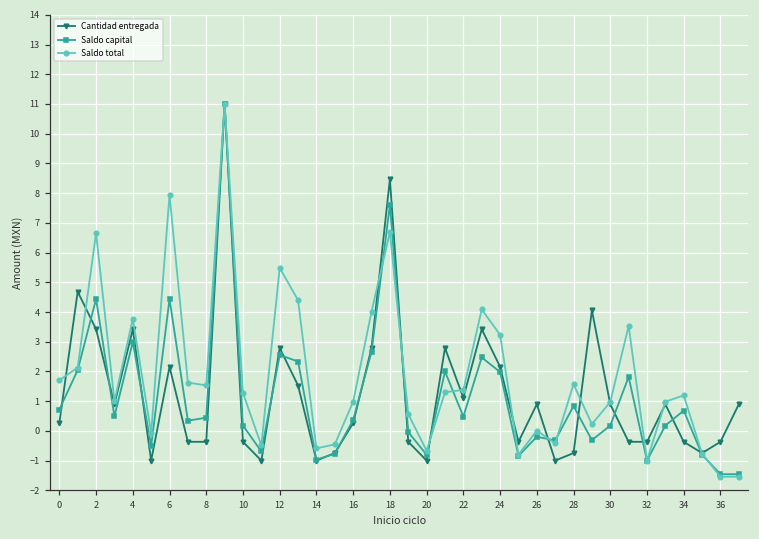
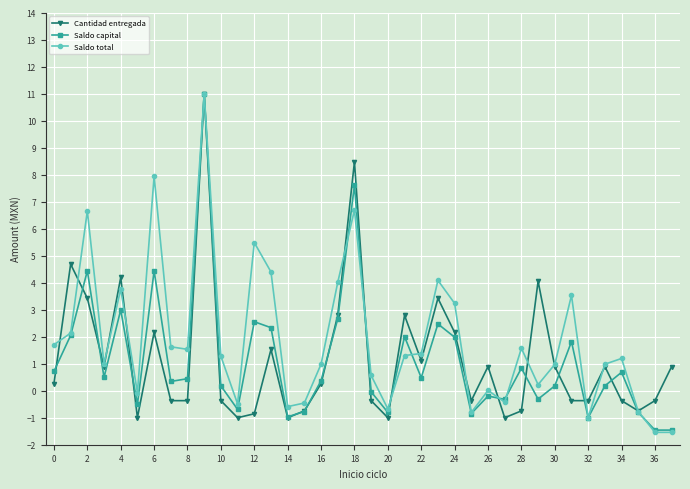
  {
    "Cantidad entregada": {
      "0": 0.3,
      "2": 3.4,
-     "4": 3.4,
+     "4": 4.2,
      "6": 2.2,
      "8": -0.4,
      "10": -0.4,
-     "12": 2.8,
+     "12": -0.9,
      "16": 0.3,
      "18": 8.5,
      "20": -1.0,
      "22": 1.1,
      "24": 2.2,
      "26": 0.9,
      "28": -0.7,
      "32": -0.4,
      "34": -0.4,
      "36": -0.4
    },
    "Saldo capital": {
      "0": 0.7,
      "2": 4.4,
      "4": 3.0,
      "6": 4.4,
      "8": 0.4,
      "10": 0.2,
      "12": 2.6,
      "16": 0.4,
      "18": 7.6,
      "20": -0.8,
      "22": 0.5,
      "24": 2.0,
      "26": -0.2,
      "28": 0.8,
      "30": 0.2,
      "34": 0.7
    },
    "Saldo total": {
      "0": 1.7,
      "2": 6.7,
      "4": 3.8,
      "6": 7.9,
      "8": 1.5,
      "10": 1.3,
      "12": 5.5,
      "14": -0.6,
      "16": 1.0,
      "18": 6.7,
      "20": -0.7,
      "22": 1.4,
      "24": 3.2,
      "26": 0.0,
      "28": 1.6,
      "34": 1.2
    }
  }
